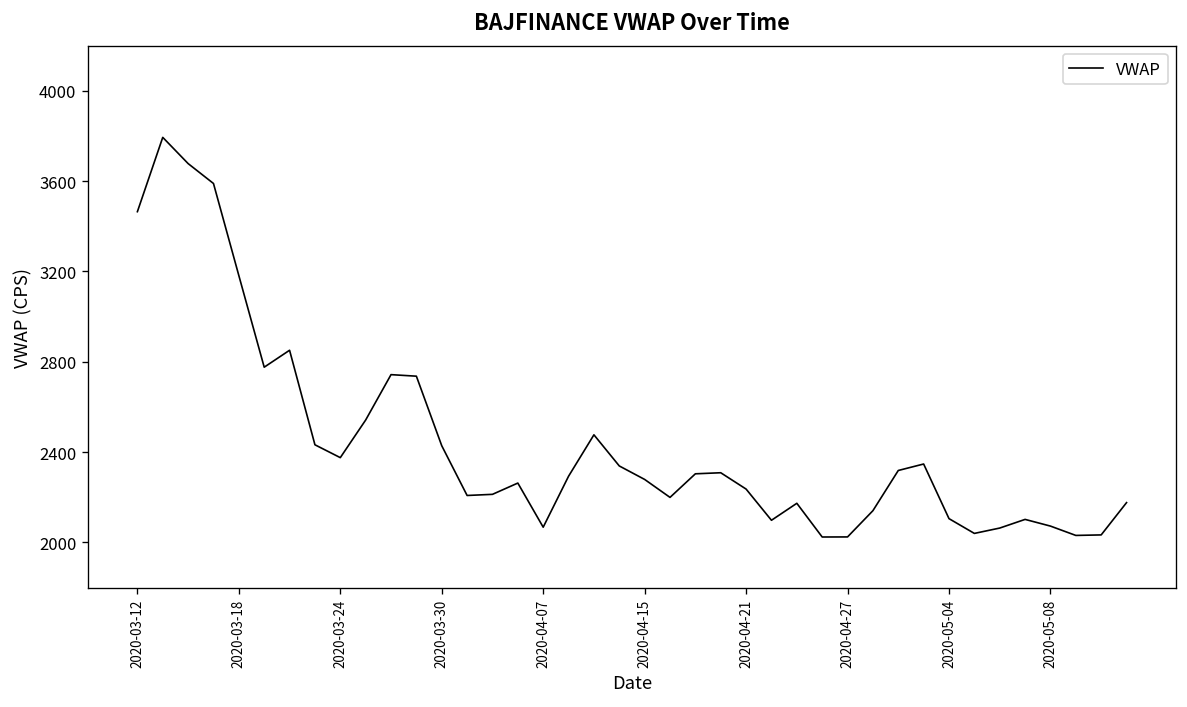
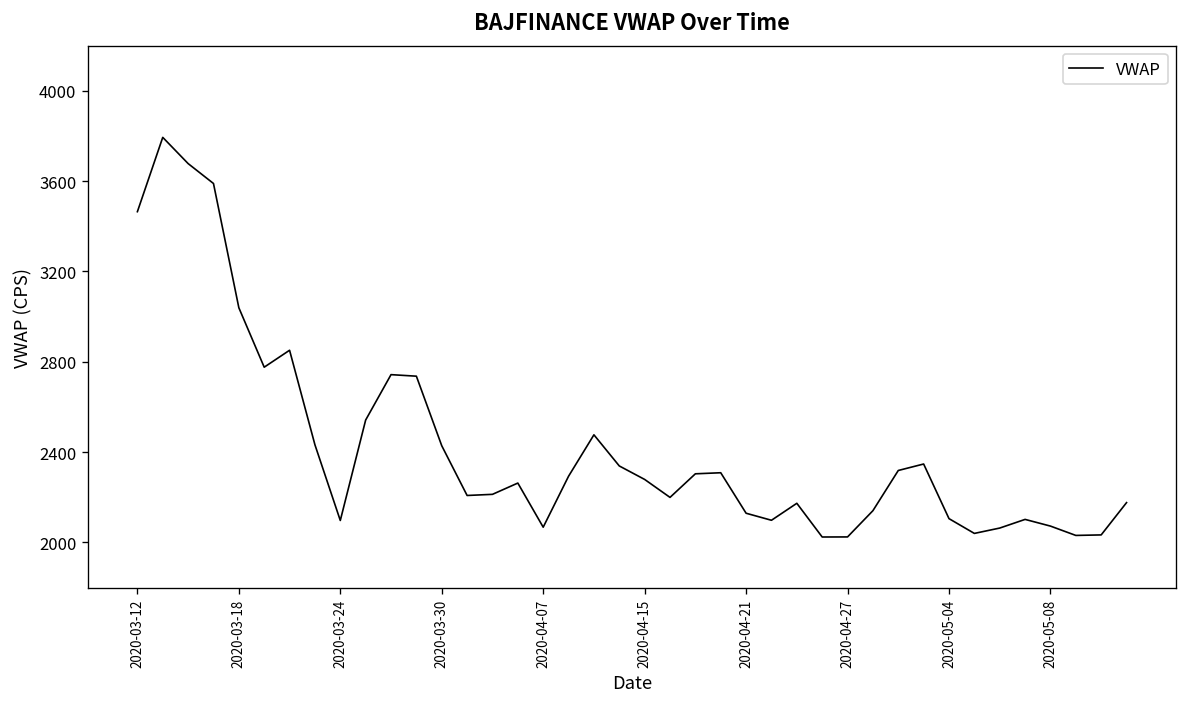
  {
    "2020-03-12": 3460,
-   "2020-03-18": 3180,
-   "2020-03-24": 2380,
+   "2020-03-18": 3040,
+   "2020-03-24": 2100,
    "2020-03-30": 2430,
    "2020-04-07": 2070,
    "2020-04-15": 2280,
-   "2020-04-21": 2240,
+   "2020-04-21": 2130,
    "2020-04-27": 2020,
    "2020-05-04": 2110,
    "2020-05-08": 2070
  }
